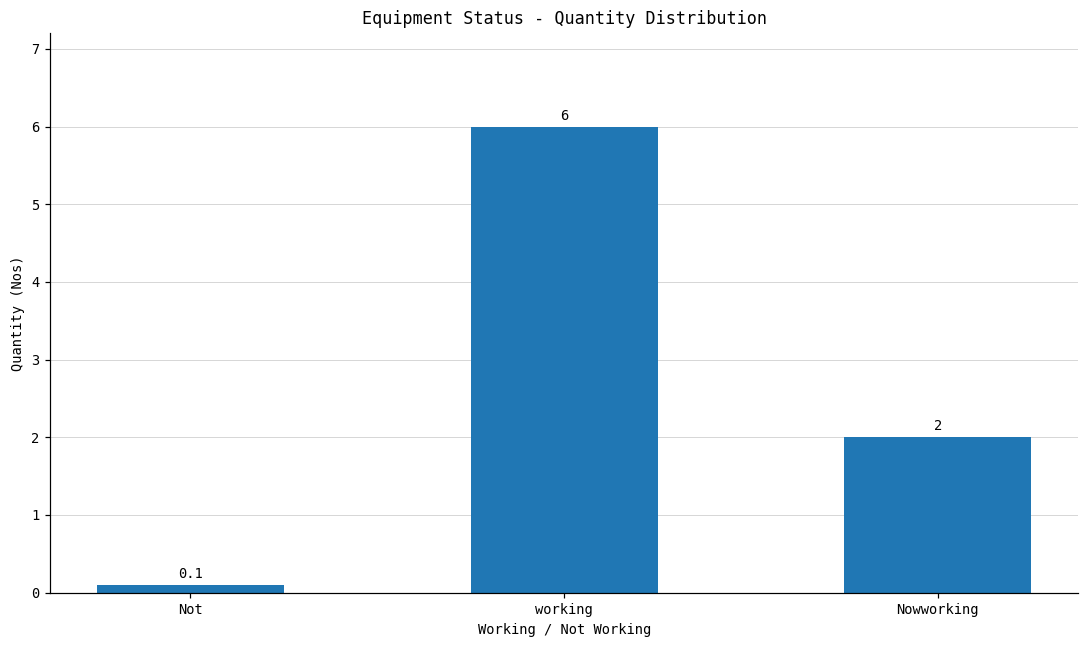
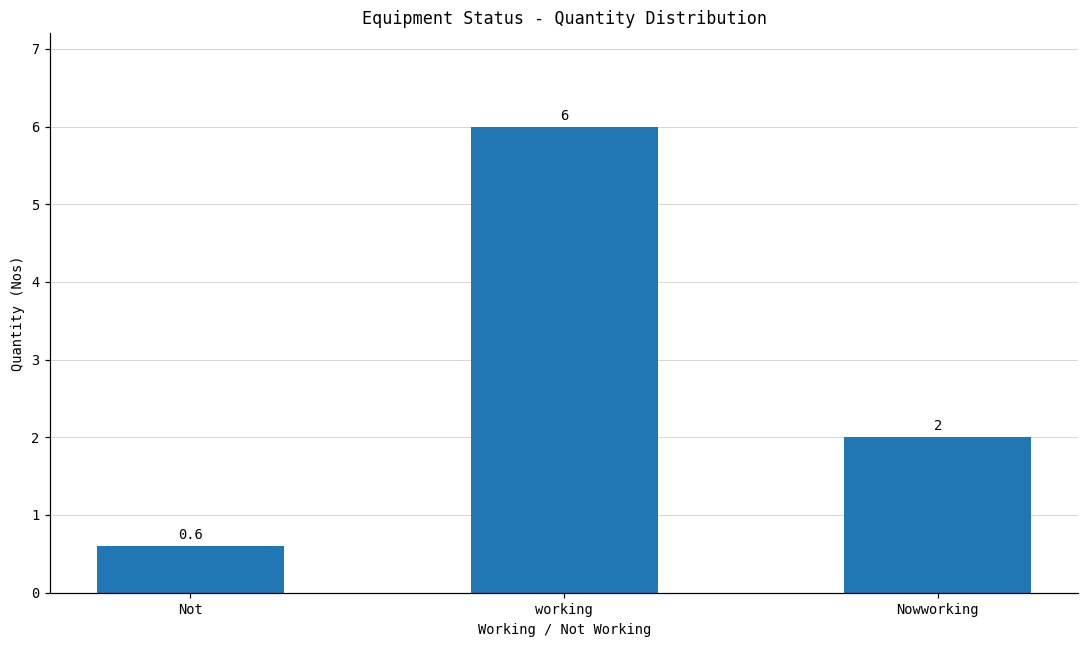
  {
-   "Not": 0.1,
+   "Not": 0.6,
    "working": 6,
    "Nowworking": 2
  }
